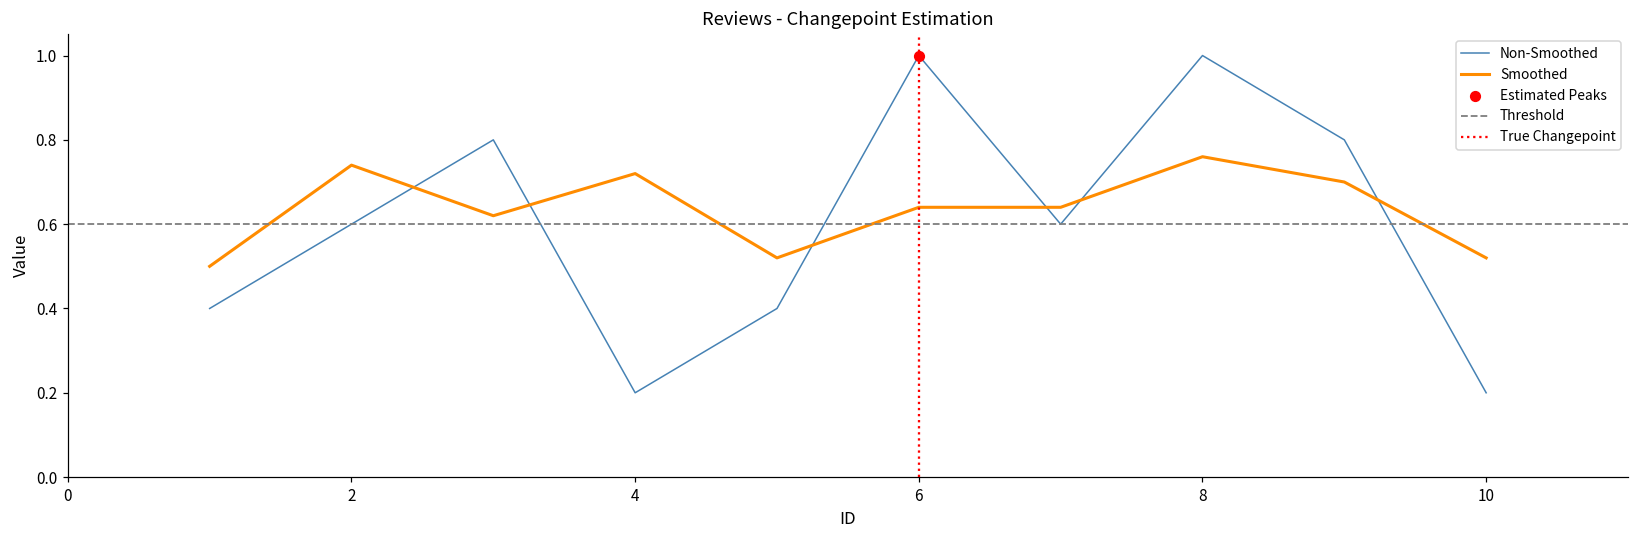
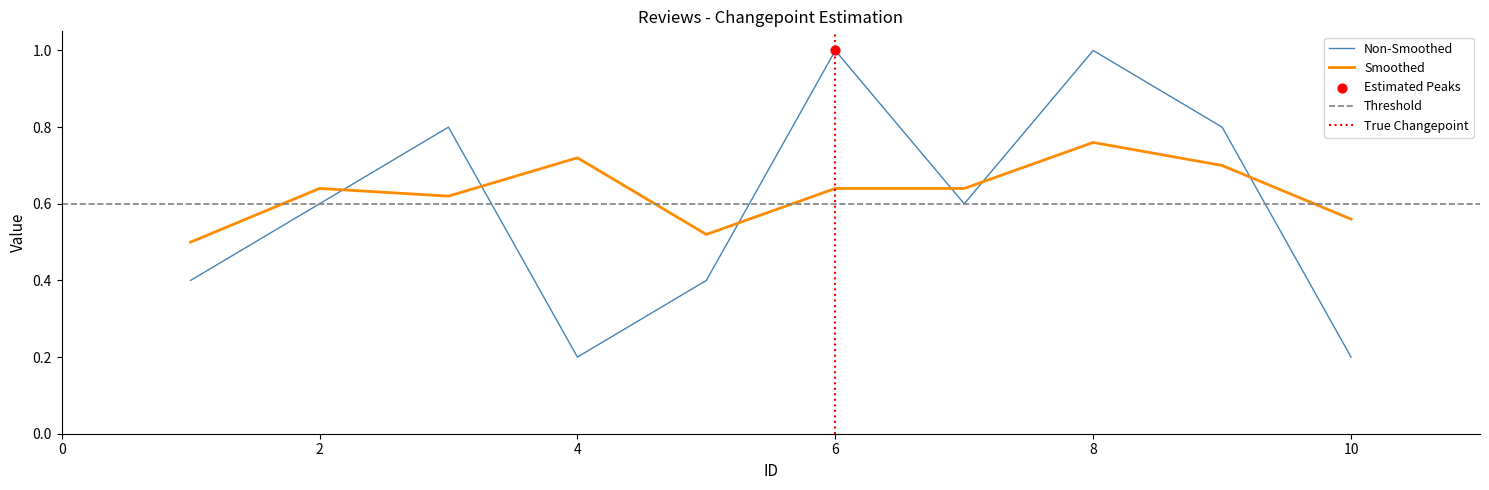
  {
    "Non-Smoothed": {
      "2": 0.60,
      "4": 0.20,
      "8": 1.00,
      "10": 0.20
    },
    "Smoothed": {
-     "2": 0.74,
+     "2": 0.64,
      "4": 0.72,
      "6": 0.64,
      "8": 0.76,
-     "10": 0.52
+     "10": 0.56
    }
  }
